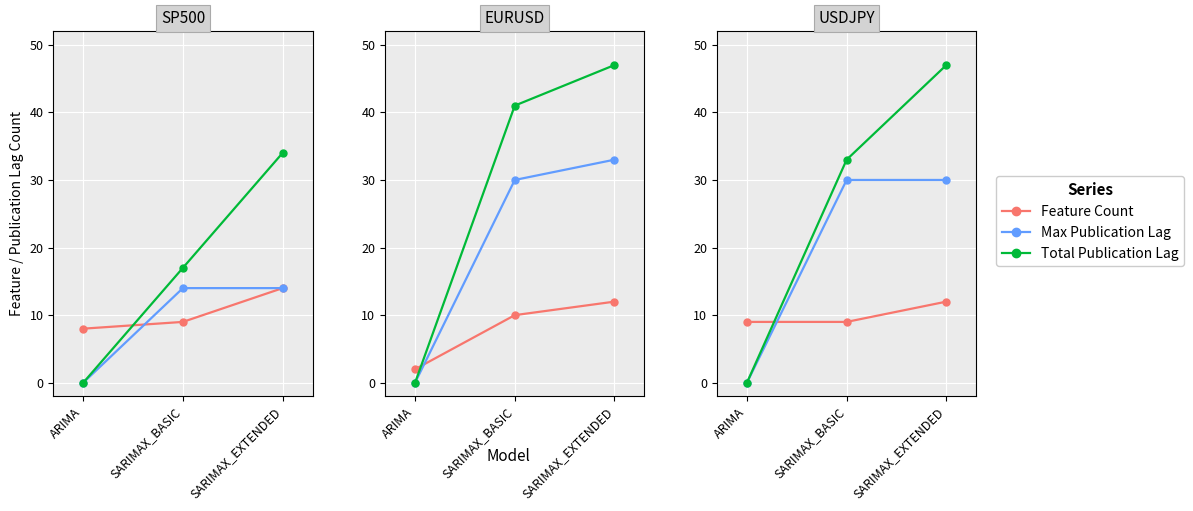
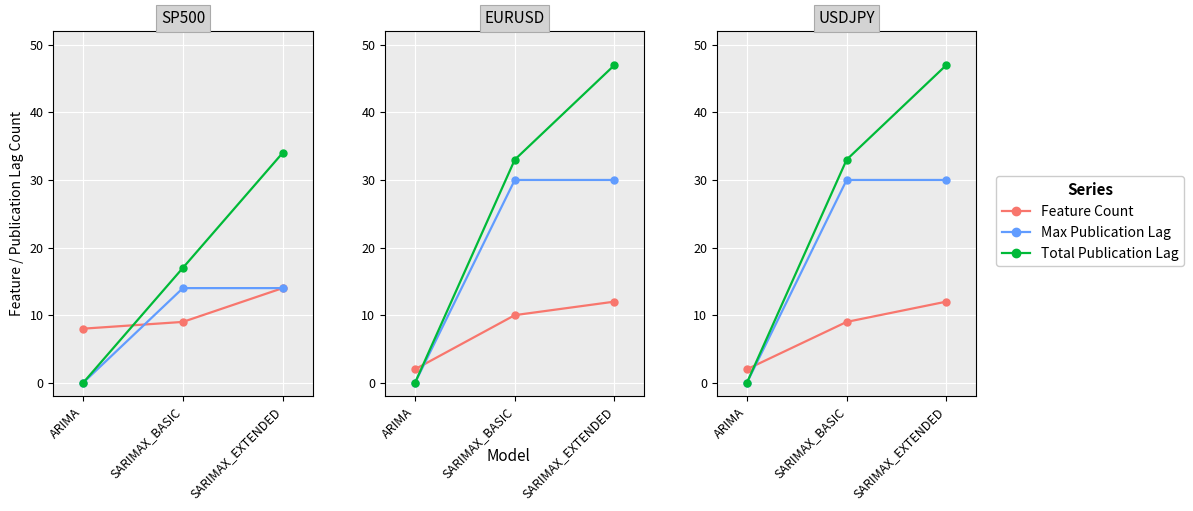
  {
    "SP500": {
      "Feature Count": {
        "ARIMA": 8,
        "SARIMAX_BASIC": 9
      },
      "Max Publication Lag": {
        "SARIMAX_BASIC": 14
      },
      "Total Publication Lag": {
        "SARIMAX_BASIC": 17,
        "SARIMAX_EXTENDED": 34
      }
    },
    "EURUSD": {
      "Feature Count": {
        "ARIMA": 2,
        "SARIMAX_BASIC": 10,
        "SARIMAX_EXTENDED": 12
      },
      "Max Publication Lag": {
        "SARIMAX_BASIC": 30,
-       "SARIMAX_EXTENDED": 33
+       "SARIMAX_EXTENDED": 30
      },
      "Total Publication Lag": {
-       "SARIMAX_BASIC": 41,
+       "SARIMAX_BASIC": 33,
        "SARIMAX_EXTENDED": 47
      }
    },
    "USDJPY": {
      "Feature Count": {
-       "ARIMA": 9,
+       "ARIMA": 2,
        "SARIMAX_BASIC": 9,
        "SARIMAX_EXTENDED": 12
      },
      "Max Publication Lag": {
        "SARIMAX_BASIC": 30,
        "SARIMAX_EXTENDED": 30
      },
      "Total Publication Lag": {
        "SARIMAX_BASIC": 33,
        "SARIMAX_EXTENDED": 47
      }
    }
  }
